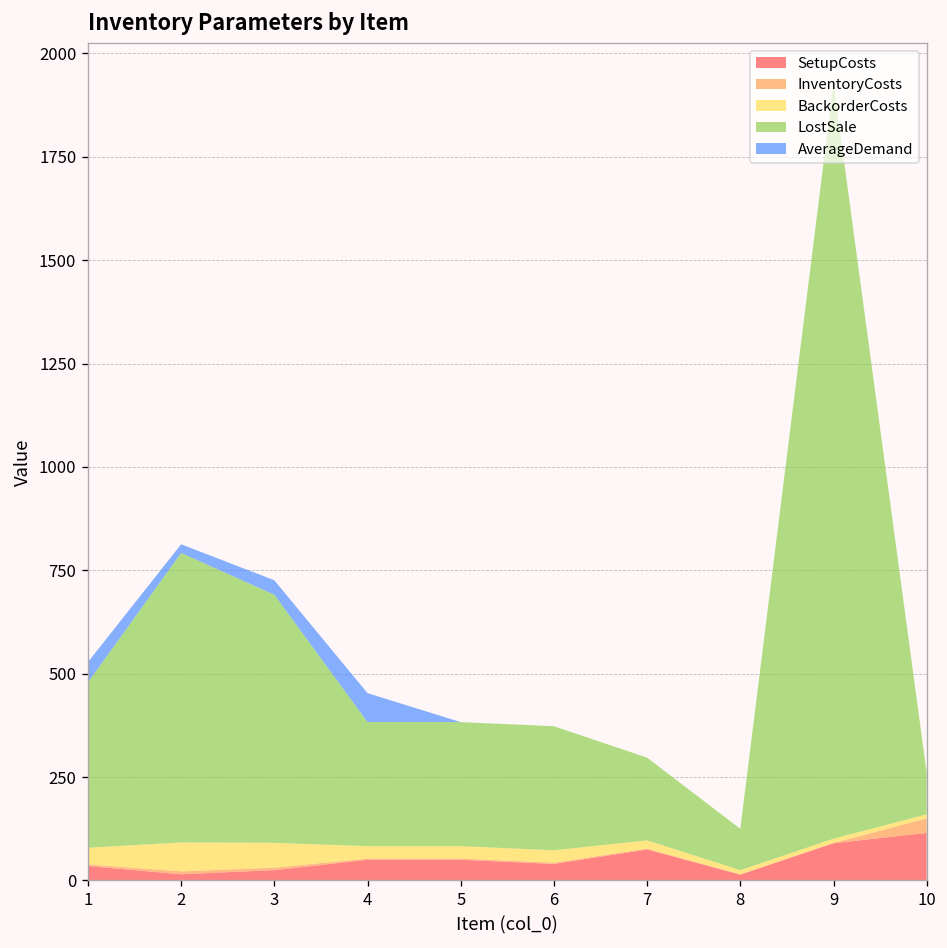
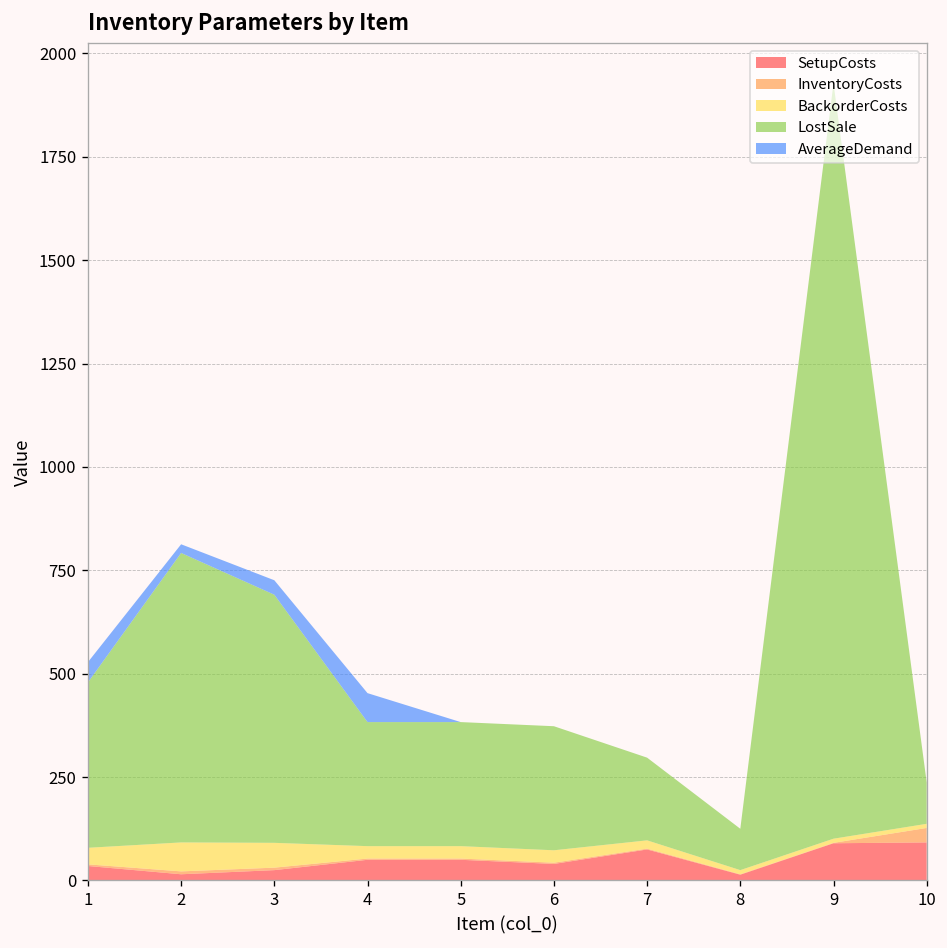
  {
    "SetupCosts": {
-     "10": 120
+     "10": 90
    },
    "InventoryCosts": {
      "10": 40
    },
    "BackorderCosts": {
      "1": 40,
      "2": 70,
      "3": 60,
      "4": 30,
      "5": 30,
      "6": 30,
      "7": 20,
      "8": 10,
      "9": 10,
      "10": 10
    },
    "LostSale": {
      "1": 400,
      "2": 700,
      "3": 600,
      "4": 300
    },
    "AverageDemand": {
      "1": 50,
      "2": 20,
      "3": 40,
      "4": 70
    }
  }
